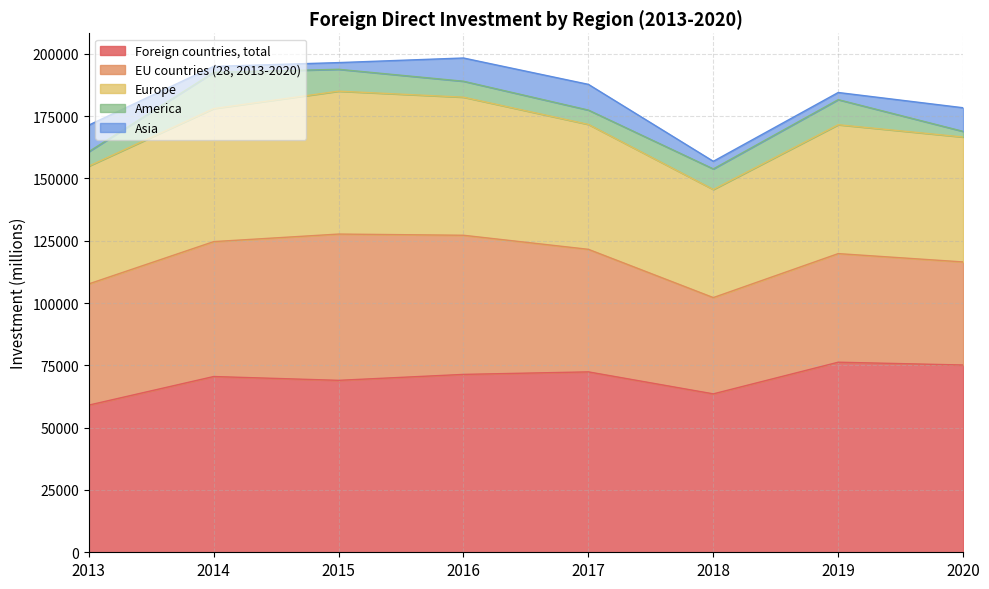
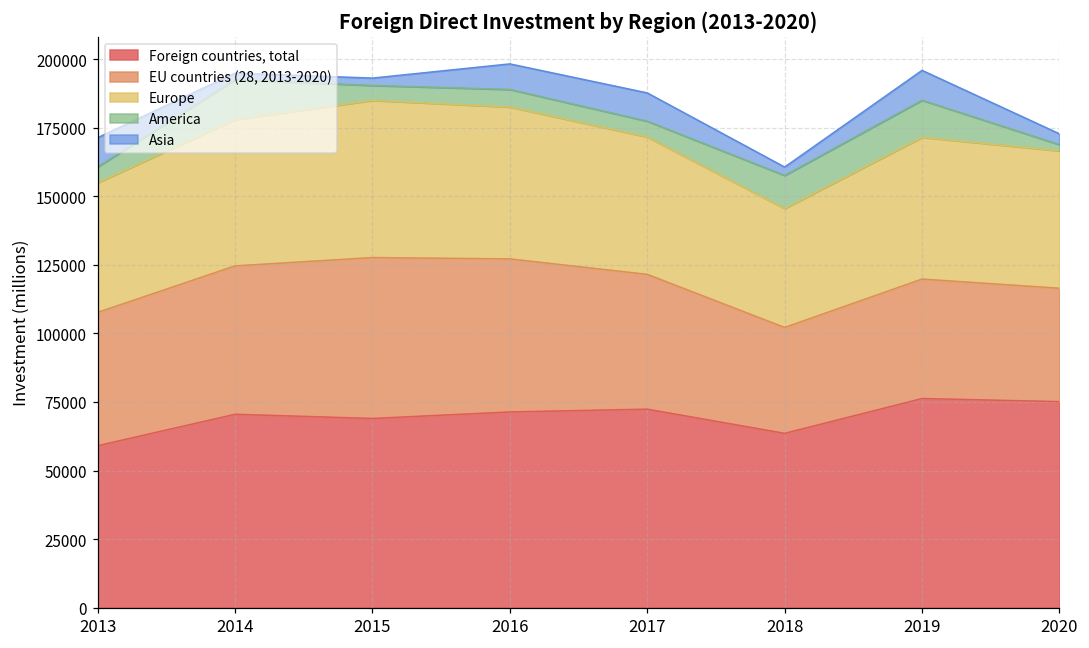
  {
    "America": {
      "2013": 6000,
-     "2015": 9000,
+     "2015": 5000,
      "2016": 6000,
      "2017": 6000,
-     "2018": 8000,
-     "2019": 10000,
+     "2018": 12000,
+     "2019": 14000,
      "2020": 2000
    },
    "Asia": {
      "2013": 11000,
      "2015": 3000,
      "2016": 9000,
      "2017": 10000,
      "2018": 3000,
-     "2019": 3000,
-     "2020": 9000
+     "2019": 11000,
+     "2020": 4000
    }
  }
